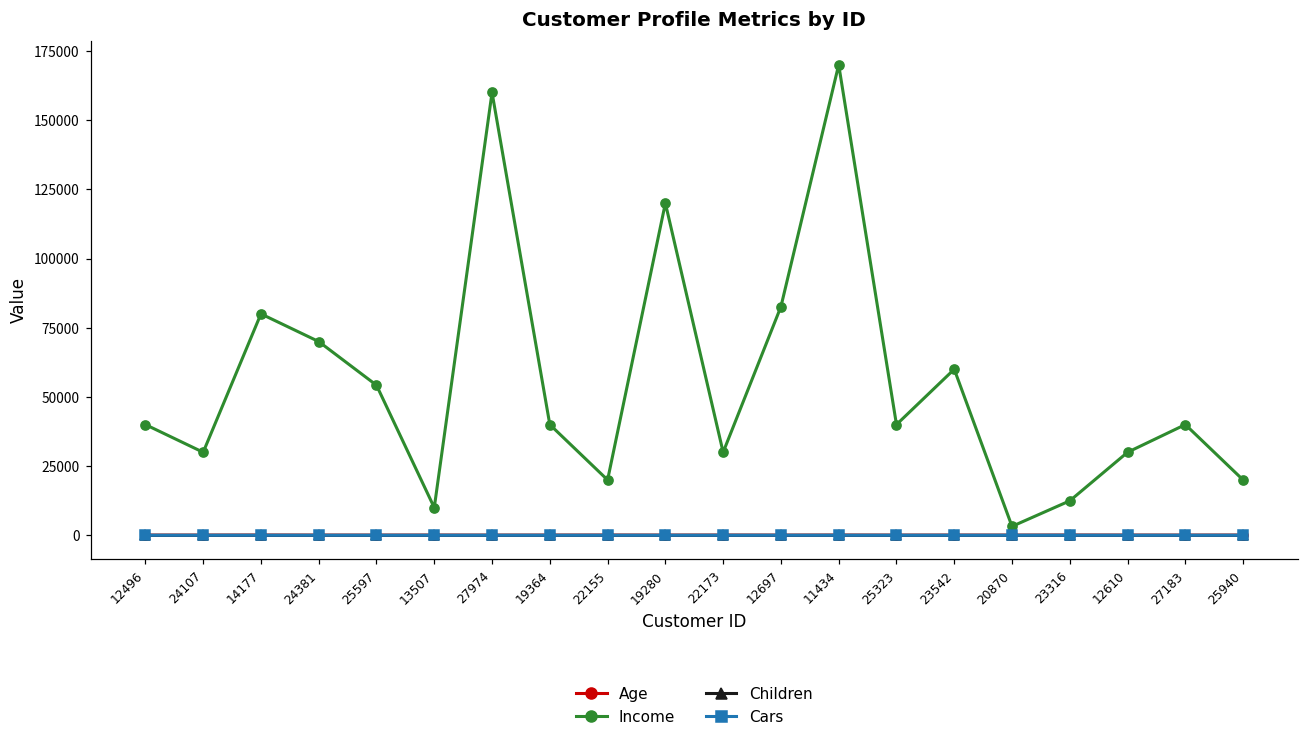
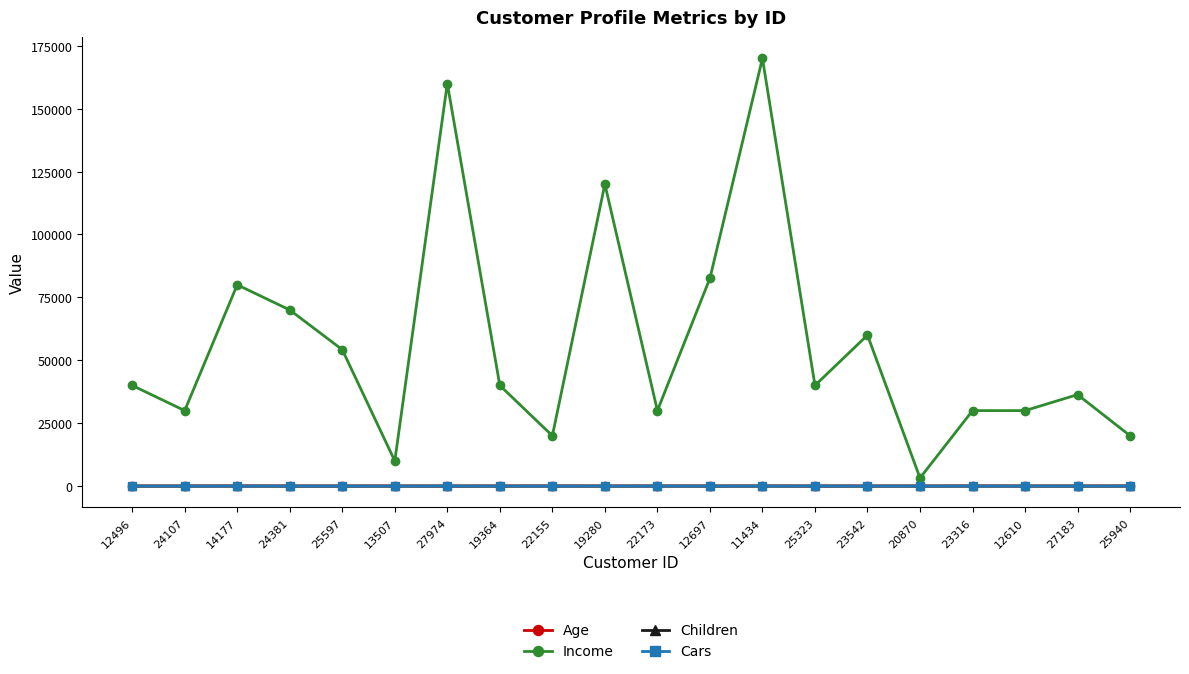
  {
    "Cars": {
      "12496": 0,
      "24107": 0,
      "14177": 0,
      "24381": 0,
      "25597": 0,
      "13507": 0,
      "27974": 0,
      "19364": 0,
      "22155": 0,
      "19280": 0,
      "22173": 0,
      "12697": 0,
      "11434": 0,
      "25323": 0,
      "23542": 0,
      "20870": 0,
      "23316": 0,
      "12610": 0,
      "27183": 0,
      "25940": 0
    },
    "Income": {
      "12496": 40000,
      "24107": 30000,
      "14177": 80000,
      "24381": 70000,
      "25597": 54000,
      "13507": 10000,
      "27974": 160000,
      "19364": 40000,
      "22155": 20000,
      "19280": 120000,
      "22173": 30000,
      "12697": 83000,
      "11434": 170000,
      "25323": 40000,
      "23542": 60000,
      "20870": 3000,
-     "23316": 12000,
+     "23316": 30000,
      "12610": 30000,
-     "27183": 40000,
+     "27183": 36000,
      "25940": 20000
    }
  }
